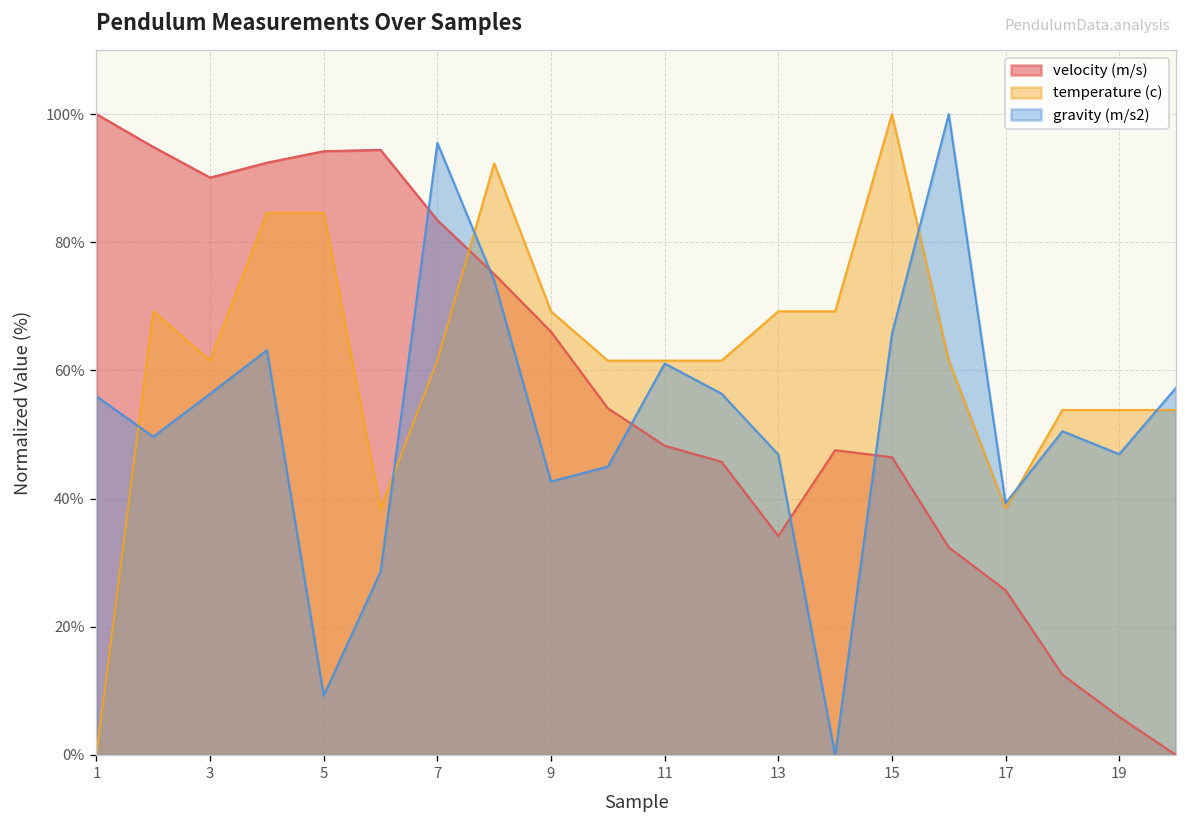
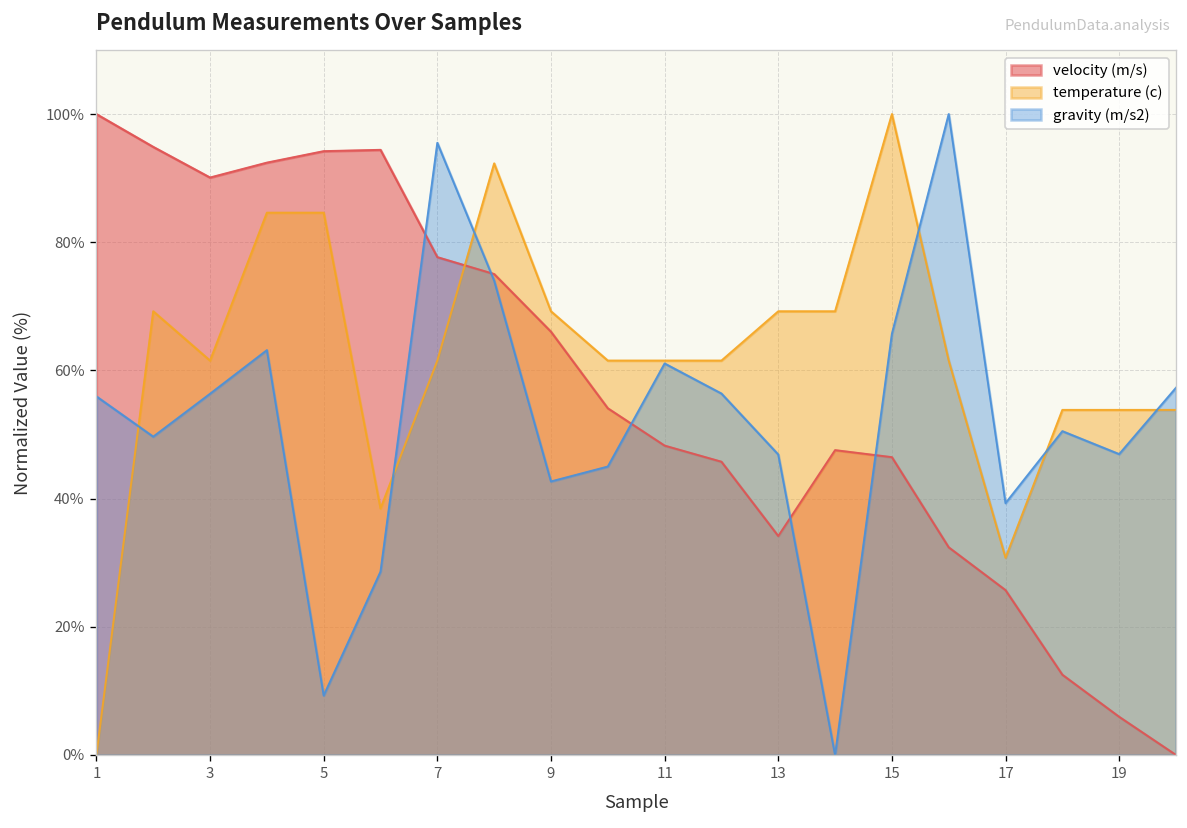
  {
    "velocity (m/s)": {
      "1": "100%",
      "3": "90%",
      "5": "94%",
-     "7": "83%",
+     "7": "78%",
      "9": "66%",
      "11": "48%",
      "13": "34%",
      "15": "46%",
      "17": "26%",
      "19": "6%"
    },
    "temperature (c)": {
      "1": "0%",
      "3": "62%",
      "5": "85%",
      "7": "62%",
      "9": "69%",
      "13": "69%",
      "15": "100%",
-     "17": "38%",
+     "17": "31%",
      "19": "54%"
    },
    "gravity (m/s2)": {
      "1": "56%",
      "3": "56%",
      "5": "9%",
      "7": "96%",
      "9": "43%",
      "13": "47%",
      "15": "66%",
      "17": "39%",
      "19": "47%"
    }
  }
